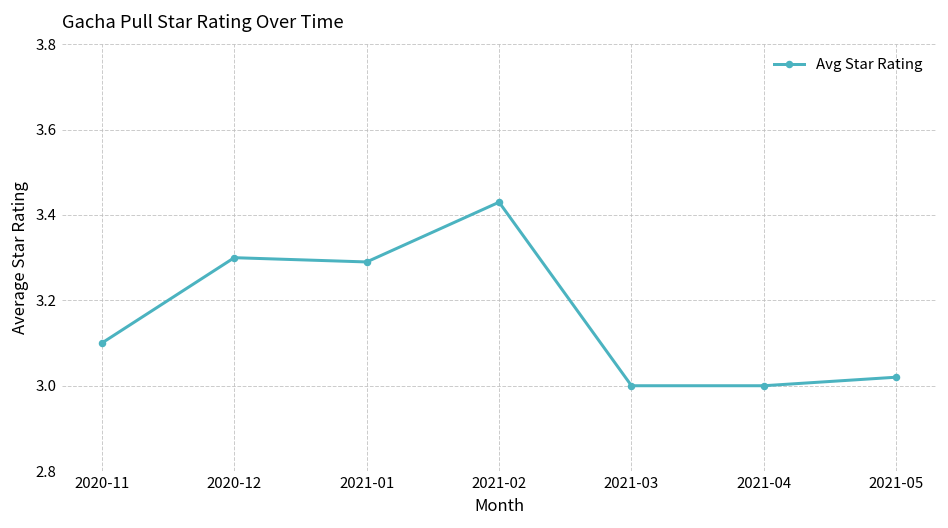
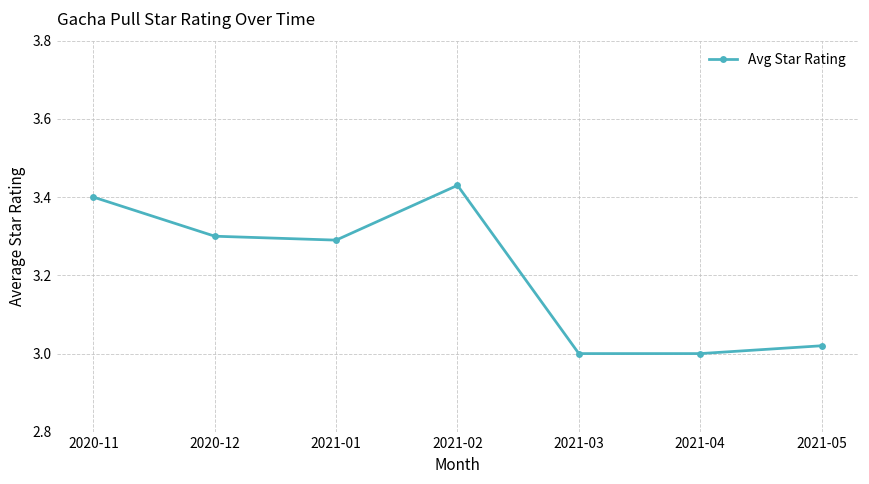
  {
-   "2020-11": 3.1,
+   "2020-11": 3.4,
    "2020-12": 3.3,
    "2021-01": 3.29,
    "2021-02": 3.43,
    "2021-03": 3.0,
    "2021-04": 3.0,
    "2021-05": 3.02
  }
